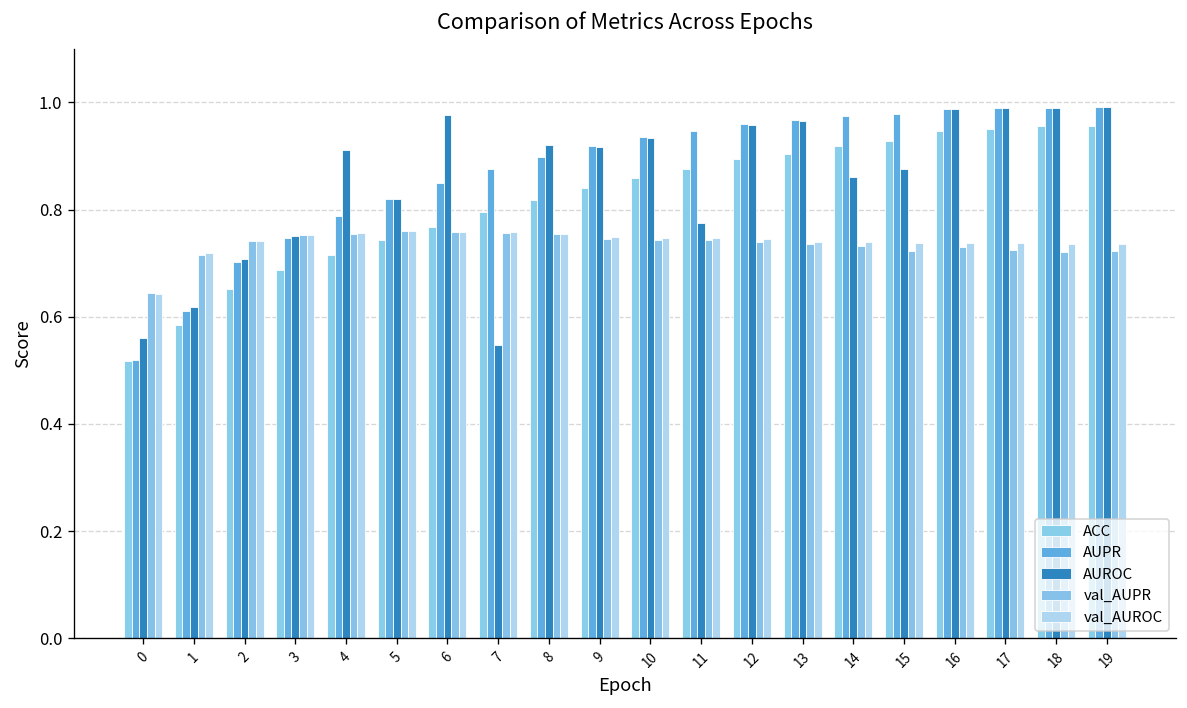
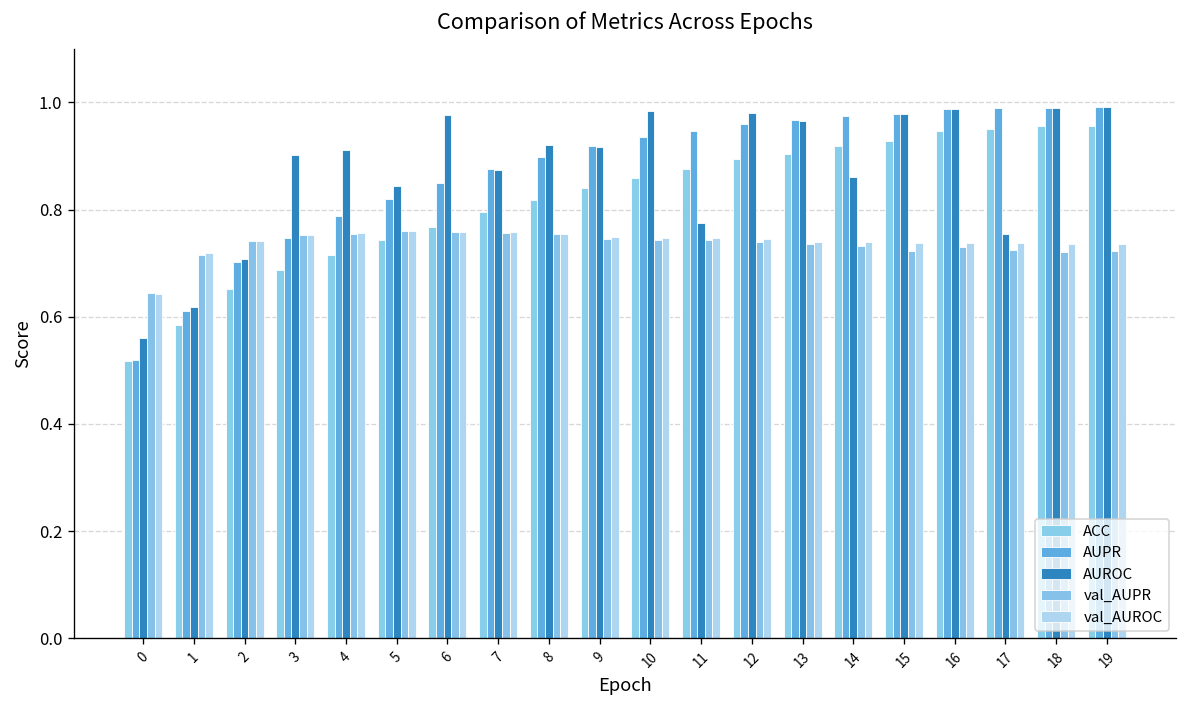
  {
    "AUROC": {
      "0": 0.56,
      "1": 0.62,
      "2": 0.71,
-     "3": 0.75,
+     "3": 0.90,
      "4": 0.91,
-     "5": 0.82,
+     "5": 0.84,
      "6": 0.98,
-     "7": 0.55,
+     "7": 0.87,
      "8": 0.92,
      "9": 0.92,
-     "10": 0.93,
+     "10": 0.98,
      "11": 0.77,
-     "12": 0.96,
+     "12": 0.98,
      "13": 0.97,
      "14": 0.86,
-     "15": 0.88,
+     "15": 0.98,
      "16": 0.99,
-     "17": 0.99,
+     "17": 0.75,
      "18": 0.99,
      "19": 0.99
    }
  }
